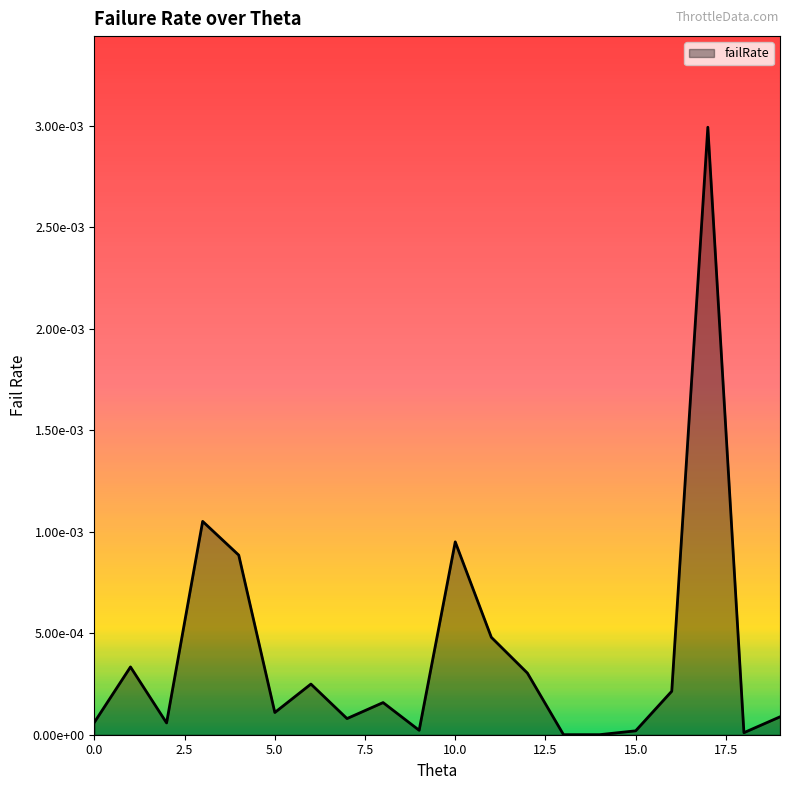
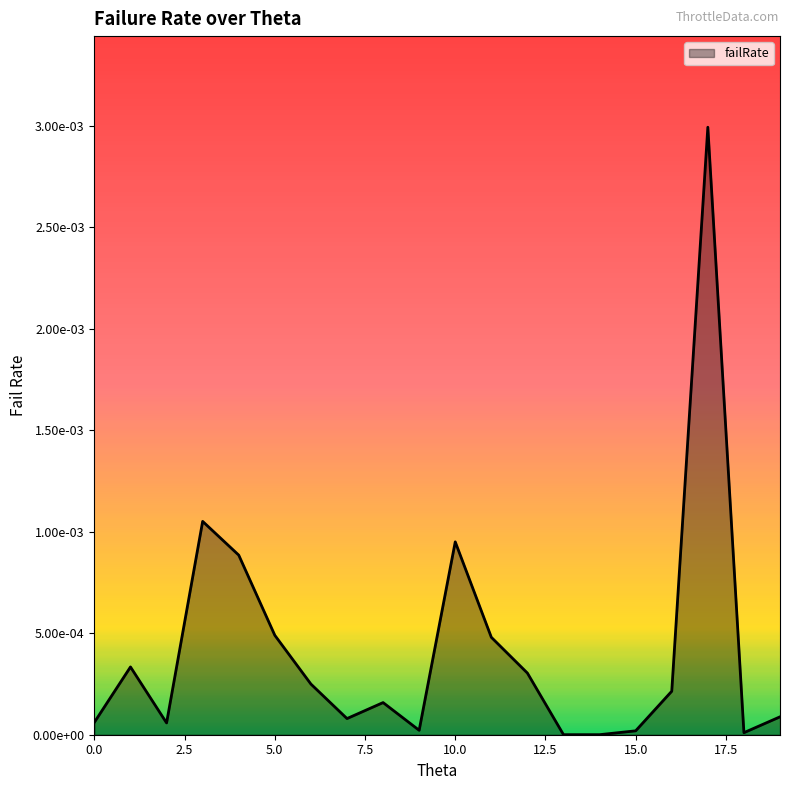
  {
    "0.0": 0.00006,
-   "5.0": 0.00011,
+   "5.0": 0.00049,
    "10.0": 0.00095,
    "15.0": 0.00002
  }
